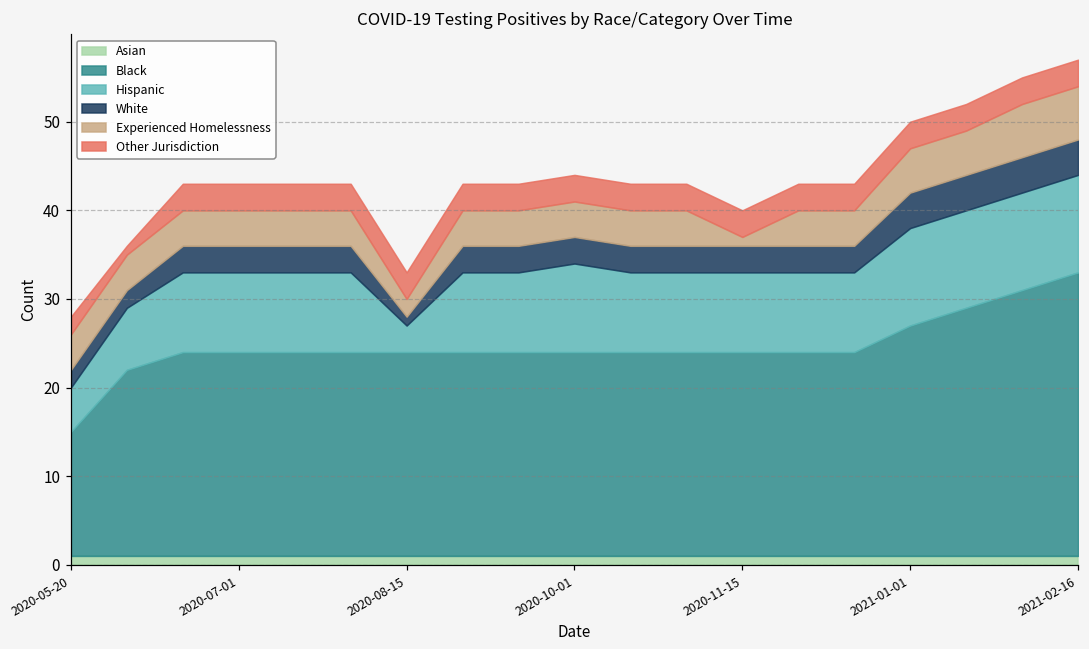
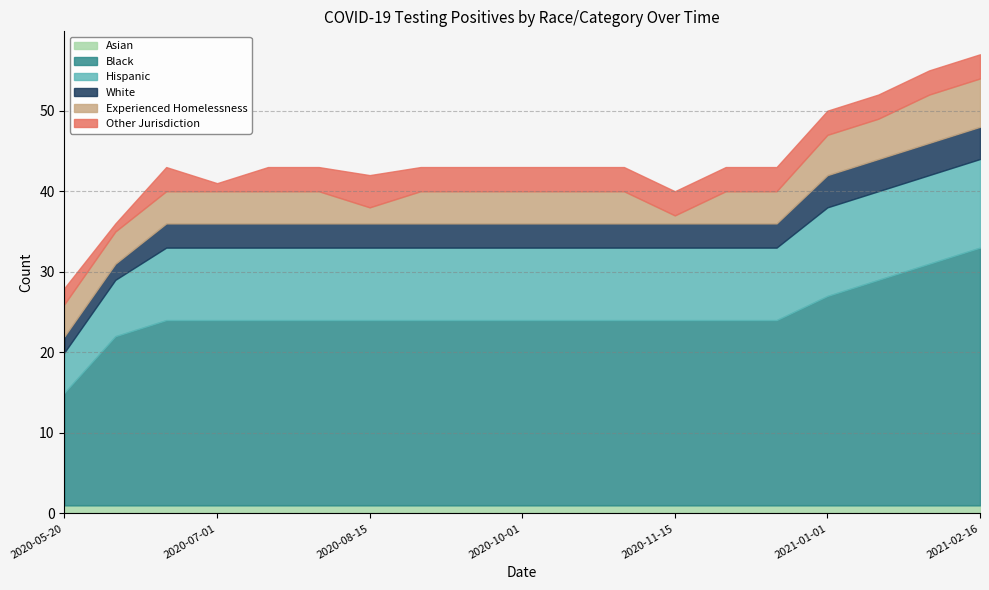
  {
    "Asian": {
      "2020-05-20": 1,
      "2020-07-01": 1,
      "2020-08-15": 1,
      "2020-10-01": 1,
      "2020-11-15": 1,
      "2021-01-01": 1,
      "2021-02-16": 1
    },
    "Black": {
      "2020-05-20": 14,
      "2020-07-01": 23,
      "2020-08-15": 23,
      "2020-10-01": 23,
      "2020-11-15": 23,
      "2021-01-01": 26,
      "2021-02-16": 32
    },
    "Hispanic": {
      "2020-05-20": 5,
      "2020-07-01": 9,
-     "2020-08-15": 3,
-     "2020-10-01": 10,
+     "2020-08-15": 9,
+     "2020-10-01": 9,
      "2020-11-15": 9,
      "2021-01-01": 11,
      "2021-02-16": 11
    },
    "White": {
      "2020-05-20": 2,
      "2020-07-01": 3,
-     "2020-08-15": 1,
+     "2020-08-15": 3,
      "2020-10-01": 3,
      "2020-11-15": 3,
      "2021-01-01": 4,
      "2021-02-16": 4
    },
    "Experienced Homelessness": {
      "2020-05-20": 4,
      "2020-07-01": 4,
      "2020-08-15": 2,
      "2020-10-01": 4,
      "2020-11-15": 1,
      "2021-01-01": 5,
      "2021-02-16": 6
    },
    "Other Jurisdiction": {
      "2020-05-20": 2,
-     "2020-07-01": 3,
-     "2020-08-15": 3,
+     "2020-07-01": 1,
+     "2020-08-15": 4,
      "2020-10-01": 3,
      "2020-11-15": 3,
      "2021-01-01": 3,
      "2021-02-16": 3
    }
  }
